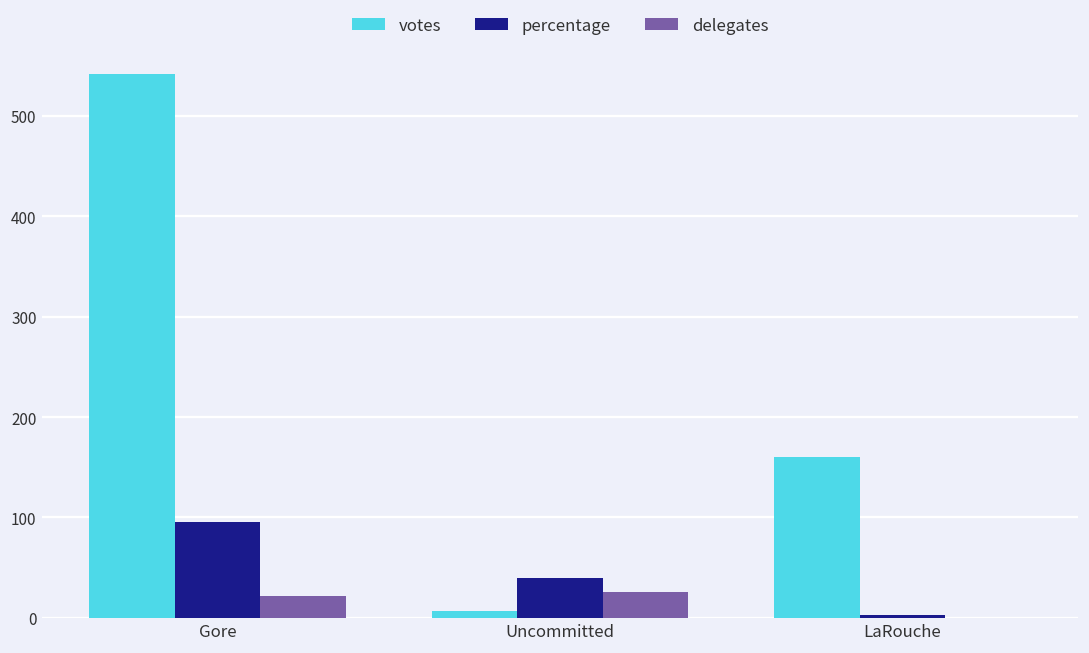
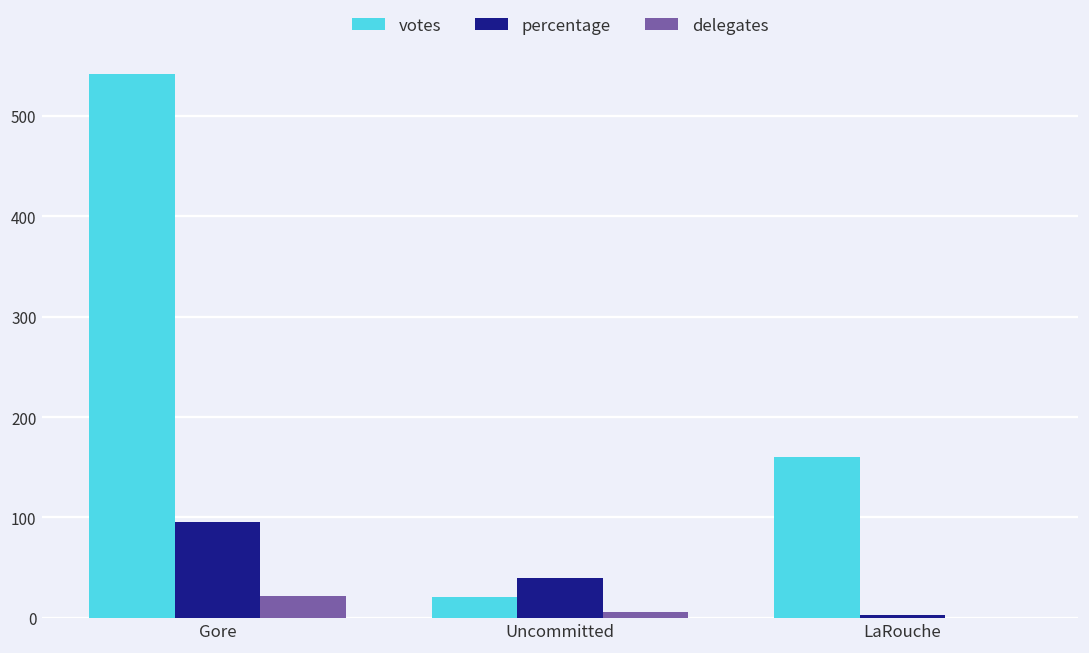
  {
    "votes": {
      "Gore": 540,
-     "Uncommitted": 10,
+     "Uncommitted": 20,
      "LaRouche": 160
    },
    "percentage": {
      "Gore": 100,
      "Uncommitted": 40,
      "LaRouche": 0
    },
    "delegates": {
      "Gore": 20,
-     "Uncommitted": 30,
+     "Uncommitted": 10,
      "LaRouche": 0
    }
  }
